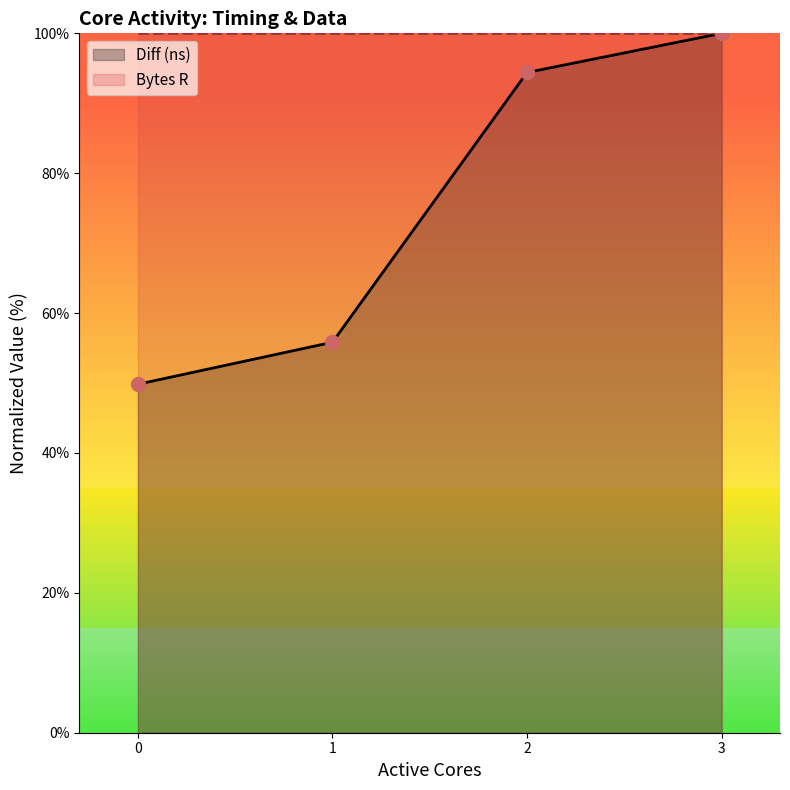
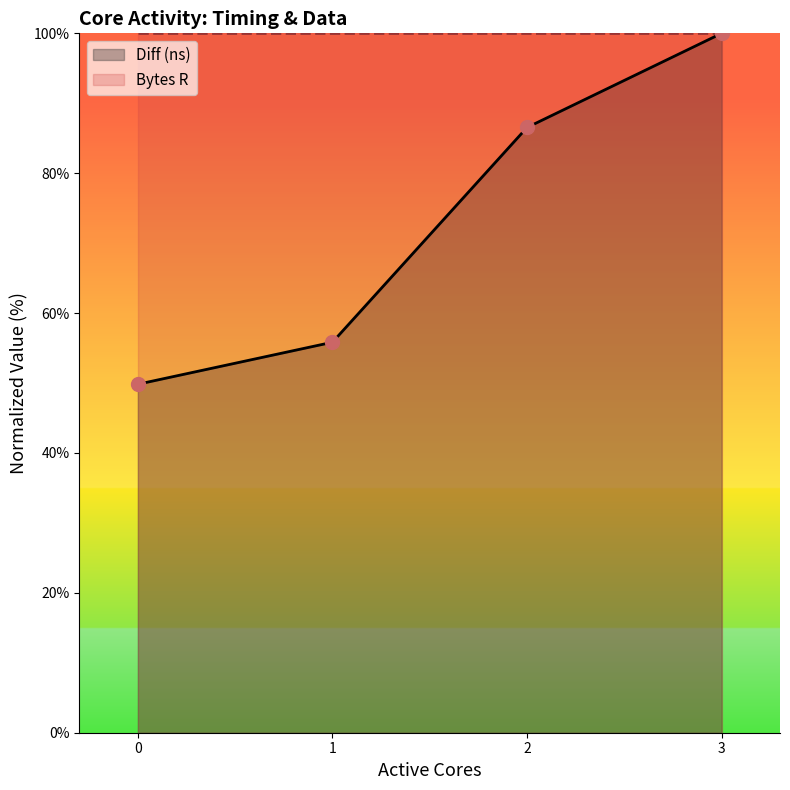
  {
    "Diff (ns)": {
-     "2": "94%"
+     "2": "87%"
    }
  }
